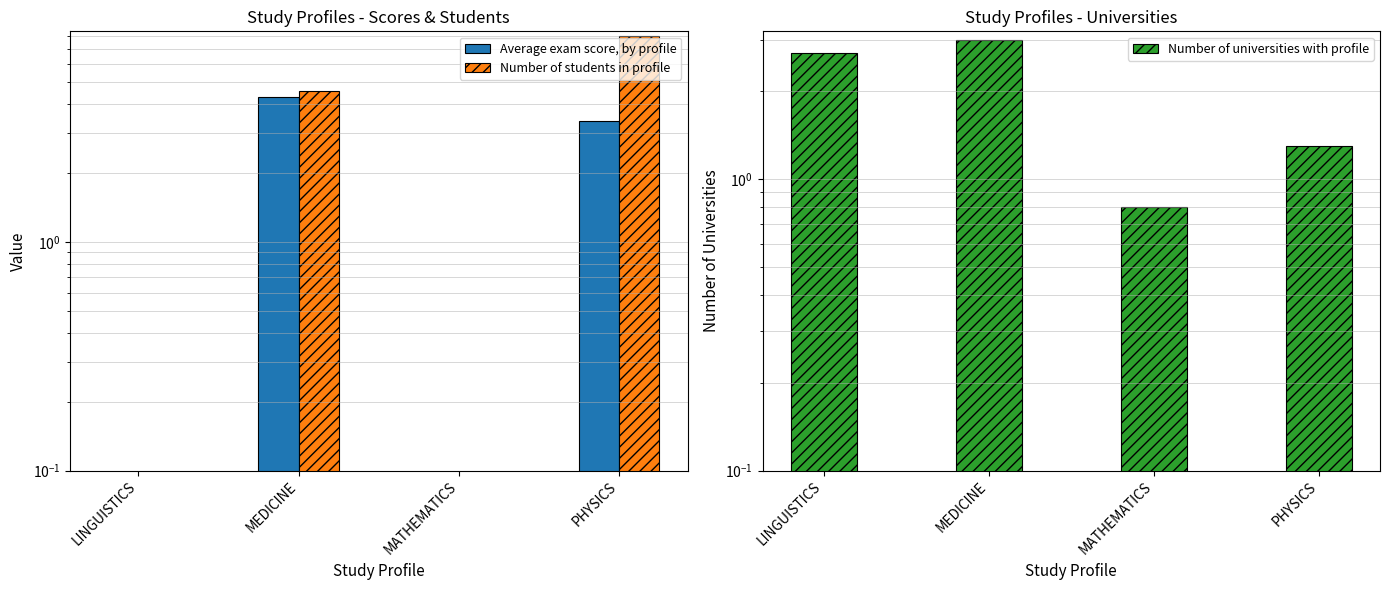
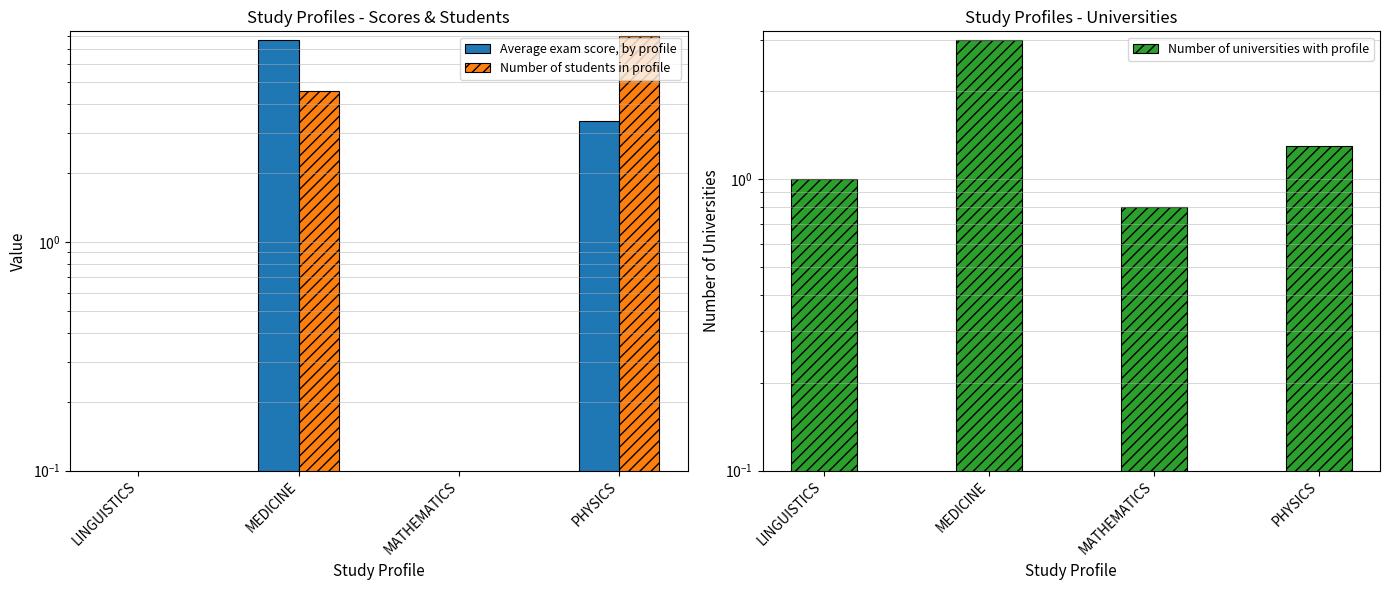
  {
    "Study Profiles - Scores & Students": {
      "Average exam score, by profile": {
-       "MEDICINE": 4.3,
+       "MEDICINE": 7.7,
        "PHYSICS": 3.4
      },
      "Number of students in profile": {
        "MEDICINE": 4.6,
        "PHYSICS": 8.0
      }
    },
    "Study Profiles - Universities": {
-     "LINGUISTICS": 2.7,
+     "LINGUISTICS": 1.0,
      "MEDICINE": 3.0,
      "MATHEMATICS": 0.8,
      "PHYSICS": 1.3
    }
  }
